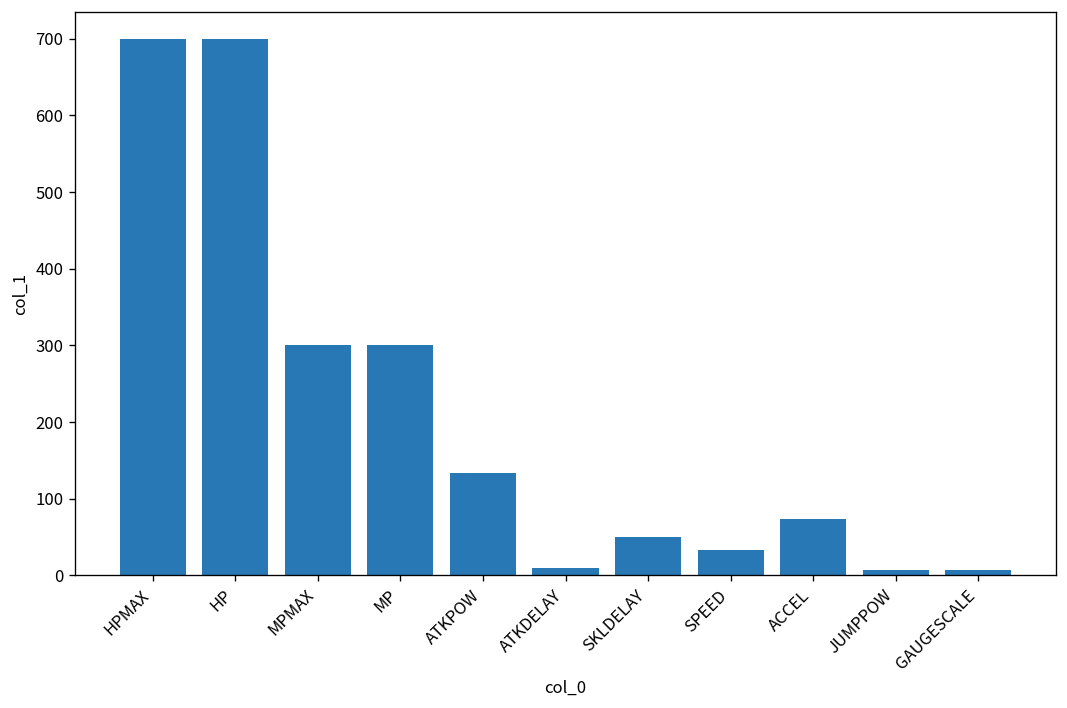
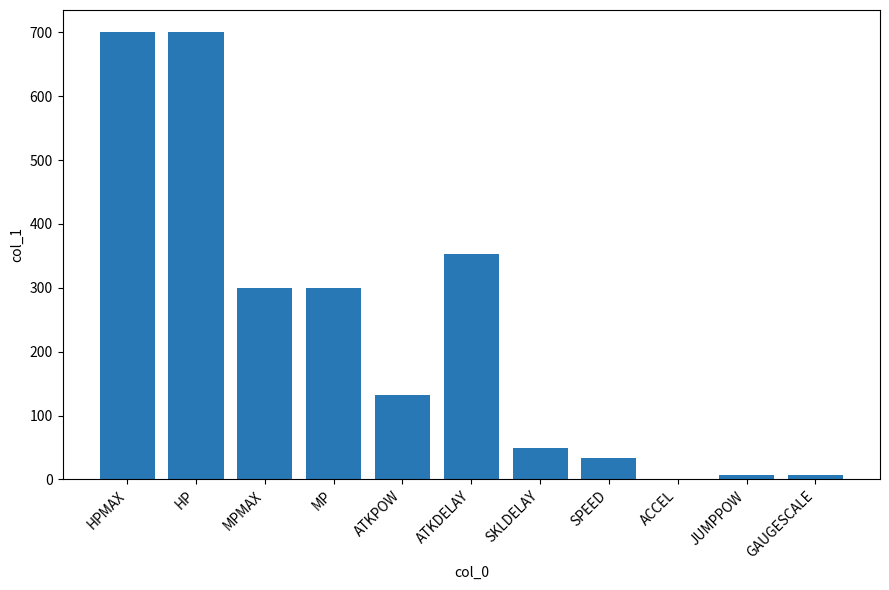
  {
    "HPMAX": 700,
    "HP": 700,
    "MPMAX": 300,
    "MP": 300,
    "ATKPOW": 130,
-   "ATKDELAY": 10,
+   "ATKDELAY": 350,
    "SKLDELAY": 50,
    "SPEED": 30,
-   "ACCEL": 70,
+   "ACCEL": 0,
    "JUMPPOW": 10,
    "GAUGESCALE": 10
  }
